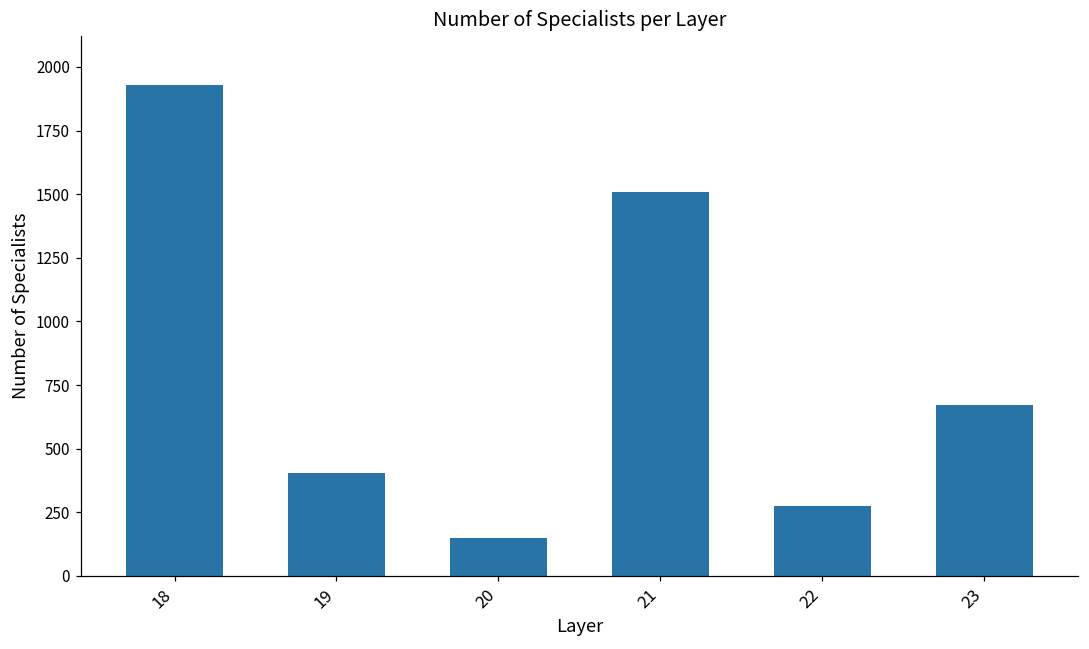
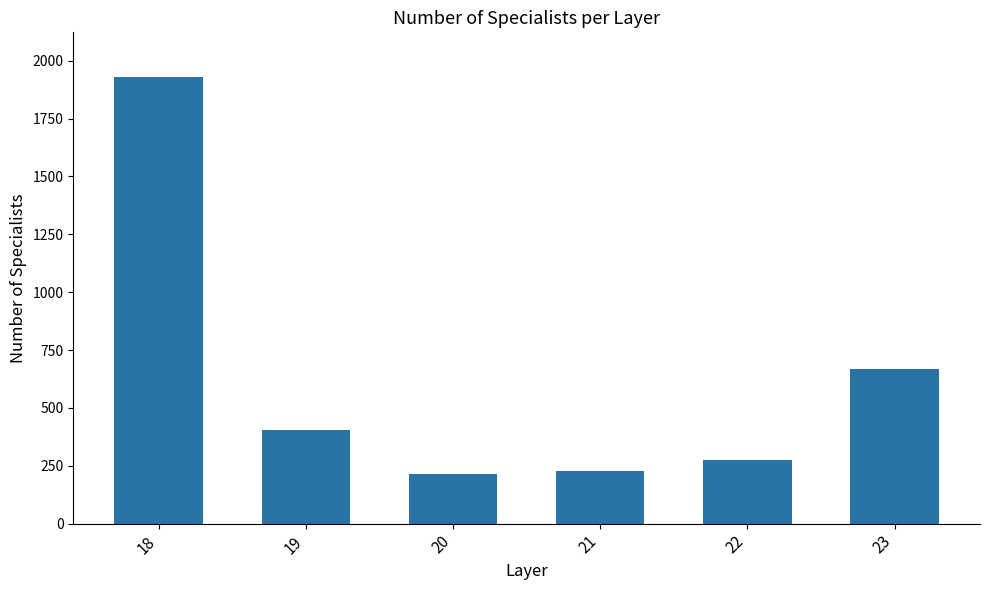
  {
    "18": 1930,
    "19": 410,
-   "20": 150,
-   "21": 1510,
+   "20": 220,
+   "21": 230,
    "22": 270,
    "23": 670
  }
